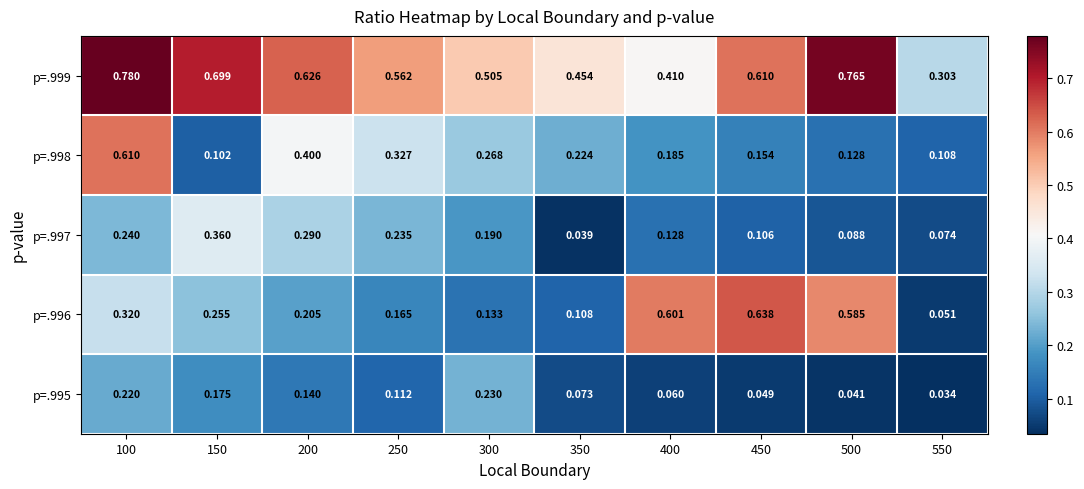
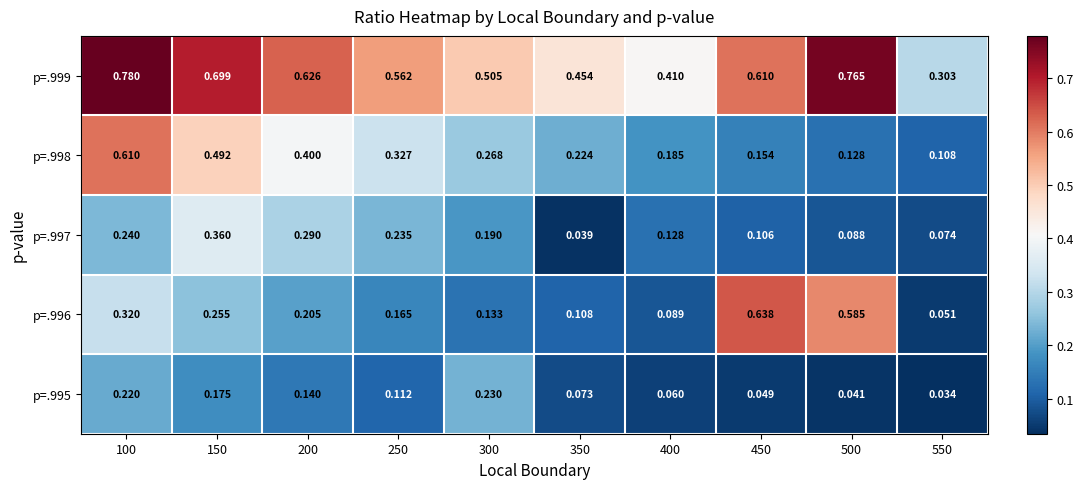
  {
    "p=.999": {
      "100": 0.780,
      "150": 0.699,
      "200": 0.626,
      "250": 0.562,
      "300": 0.505,
      "350": 0.454,
      "400": 0.410,
      "450": 0.610,
      "500": 0.765,
      "550": 0.303
    },
    "p=.998": {
      "100": 0.610,
-     "150": 0.102,
+     "150": 0.492,
      "200": 0.400,
      "250": 0.327,
      "300": 0.268,
      "350": 0.224,
      "400": 0.185,
      "450": 0.154,
      "500": 0.128,
      "550": 0.108
    },
    "p=.997": {
      "100": 0.240,
      "150": 0.360,
      "200": 0.290,
      "250": 0.235,
      "300": 0.190,
      "350": 0.039,
      "400": 0.128,
      "450": 0.106,
      "500": 0.088,
      "550": 0.074
    },
    "p=.996": {
      "100": 0.320,
      "150": 0.255,
      "200": 0.205,
      "250": 0.165,
      "300": 0.133,
      "350": 0.108,
-     "400": 0.601,
+     "400": 0.089,
      "450": 0.638,
      "500": 0.585,
      "550": 0.051
    },
    "p=.995": {
      "100": 0.220,
      "150": 0.175,
      "200": 0.140,
      "250": 0.112,
      "300": 0.230,
      "350": 0.073,
      "400": 0.060,
      "450": 0.049,
      "500": 0.041,
      "550": 0.034
    }
  }
